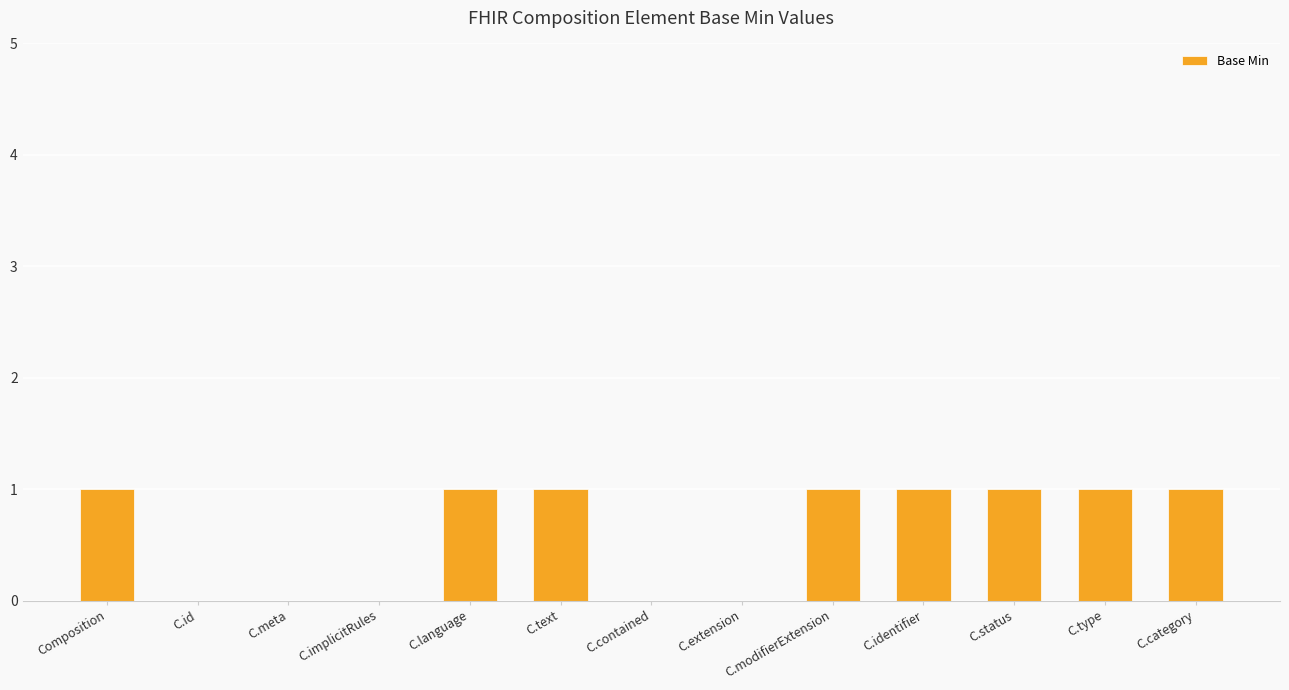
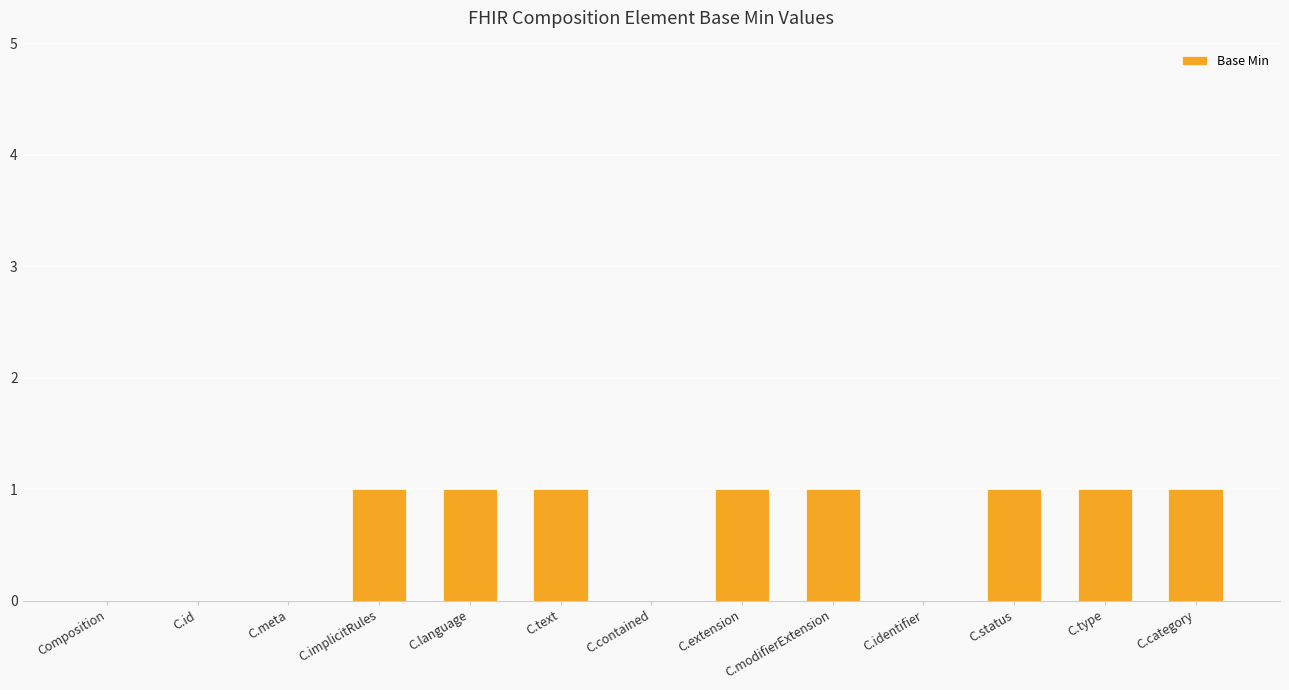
  {
-   "Composition": 1,
+   "Composition": 0,
    "C.id": 0,
    "C.meta": 0,
-   "C.implicitRules": 0,
+   "C.implicitRules": 1,
    "C.language": 1,
    "C.text": 1,
    "C.contained": 0,
-   "C.extension": 0,
+   "C.extension": 1,
    "C.modifierExtension": 1,
-   "C.identifier": 1,
+   "C.identifier": 0,
    "C.status": 1,
    "C.type": 1,
    "C.category": 1
  }
